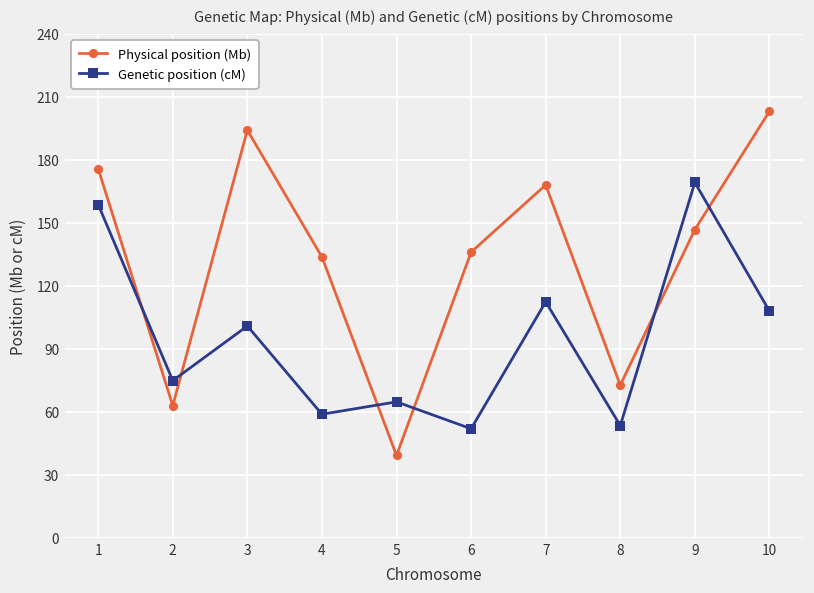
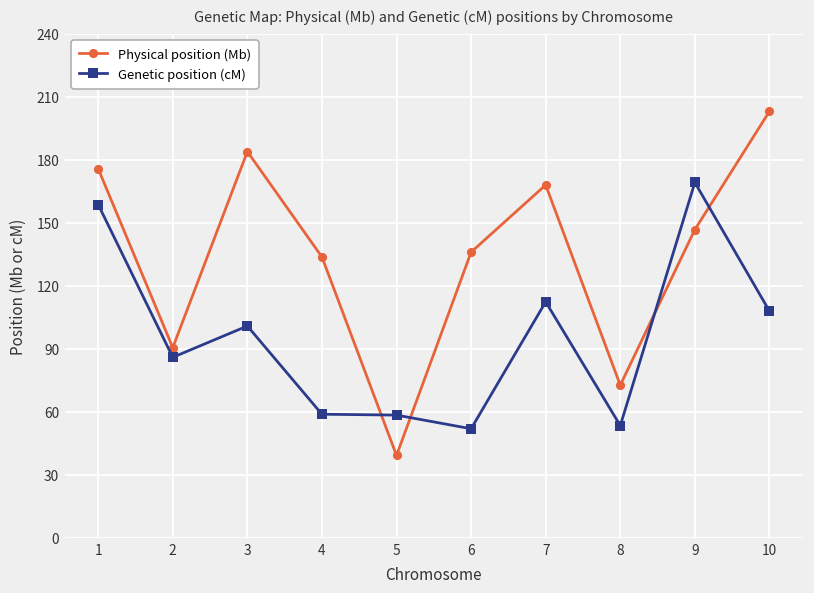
  {
    "Physical position (Mb)": {
      "1": 176,
-     "2": 63,
-     "3": 194,
+     "2": 91,
+     "3": 184,
      "4": 134,
      "5": 39,
      "6": 136,
      "7": 168,
      "8": 73,
      "9": 147,
      "10": 203
    },
    "Genetic position (cM)": {
      "1": 159,
-     "2": 75,
+     "2": 86,
      "3": 101,
      "4": 59,
-     "5": 65,
+     "5": 58,
      "6": 52,
      "7": 112,
      "8": 53,
      "9": 169,
      "10": 108
    }
  }
